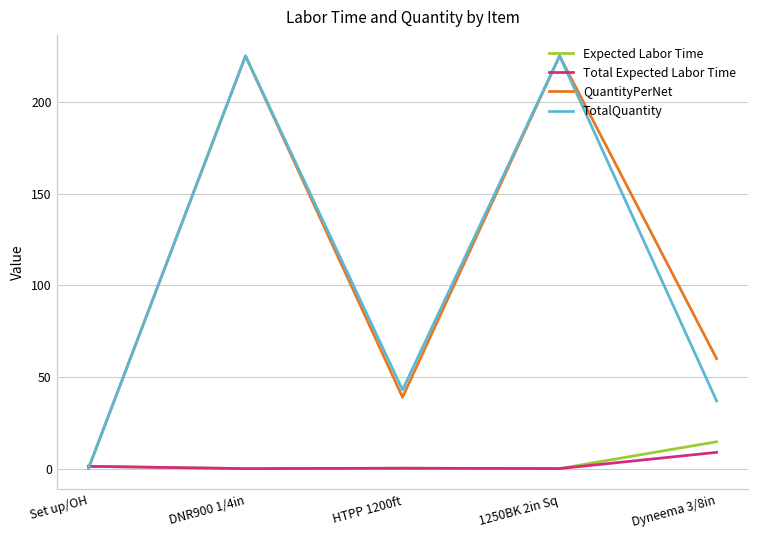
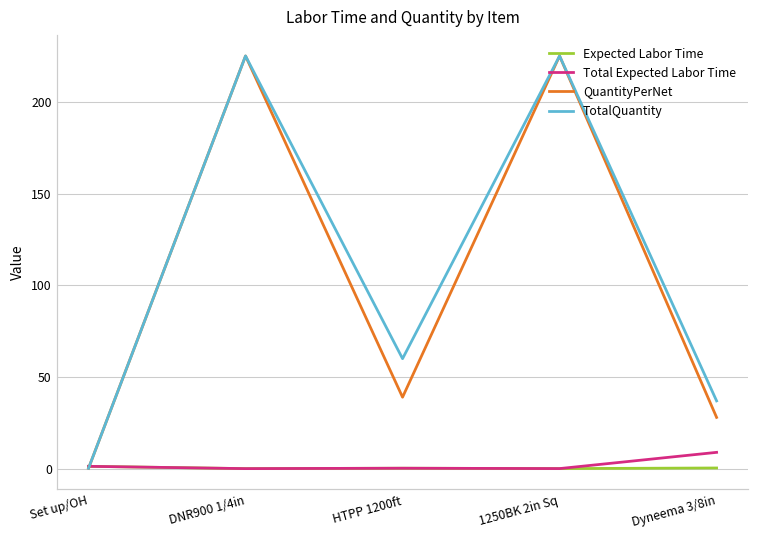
  {
    "Expected Labor Time": {
-     "Dyneema 3/8in": 15
+     "Dyneema 3/8in": 0
    },
    "Total Expected Labor Time": {
      "Dyneema 3/8in": 9
    },
    "QuantityPerNet": {
      "HTPP 1200ft": 39,
-     "Dyneema 3/8in": 60
+     "Dyneema 3/8in": 28
    },
    "TotalQuantity": {
-     "HTPP 1200ft": 43,
+     "HTPP 1200ft": 60,
      "Dyneema 3/8in": 37
    }
  }
